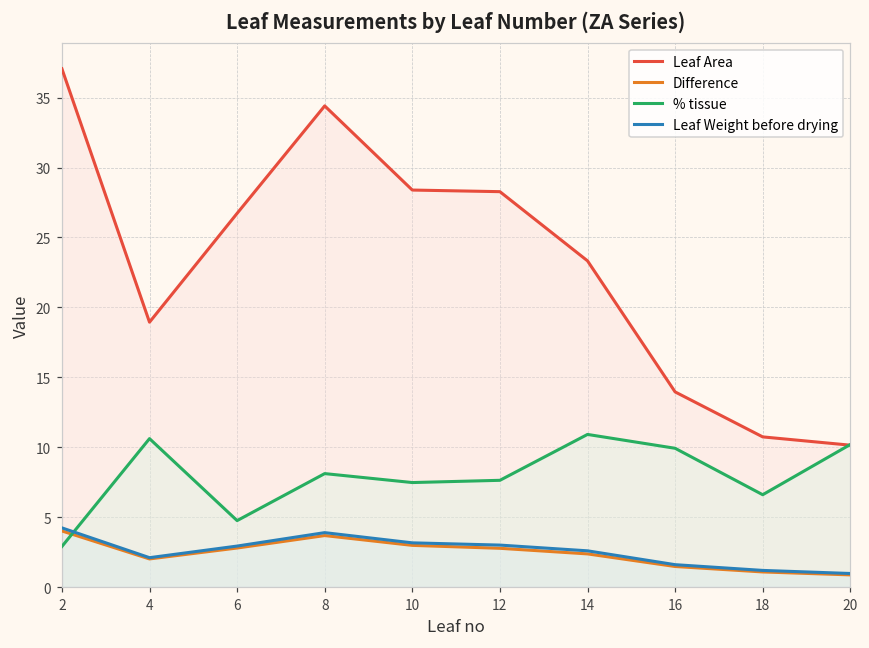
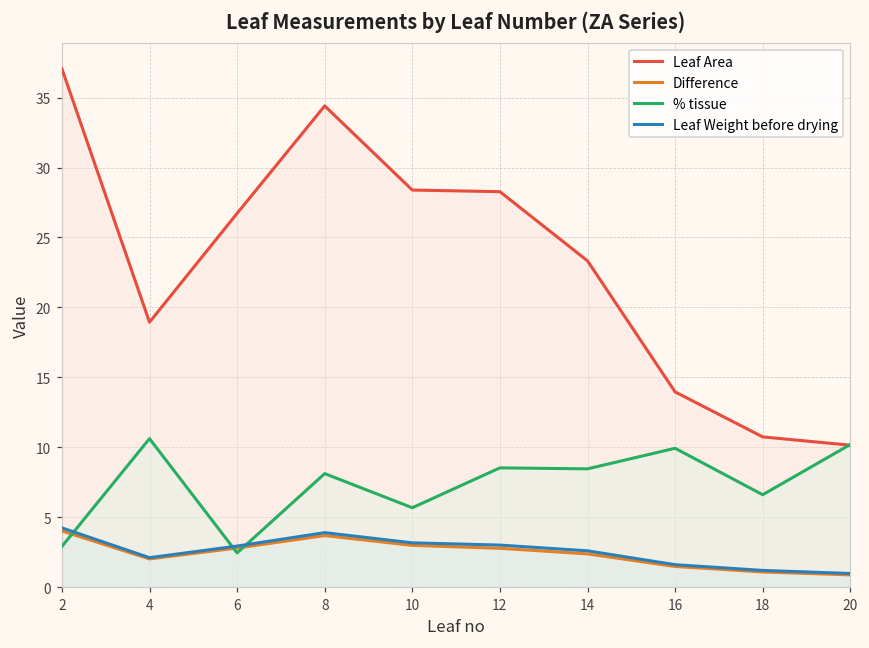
  {
    "% tissue": {
      "2": 2.9,
      "4": 10.6,
-     "6": 4.8,
+     "6": 2.5,
      "8": 8.1,
-     "10": 7.5,
-     "12": 7.6,
-     "14": 10.9,
+     "10": 5.7,
+     "12": 8.5,
+     "14": 8.5,
      "16": 9.9,
      "18": 6.6
    },
    "Leaf Weight before drying": {
      "2": 4.2,
      "8": 3.9,
      "12": 3.0,
      "14": 2.6
    }
  }
